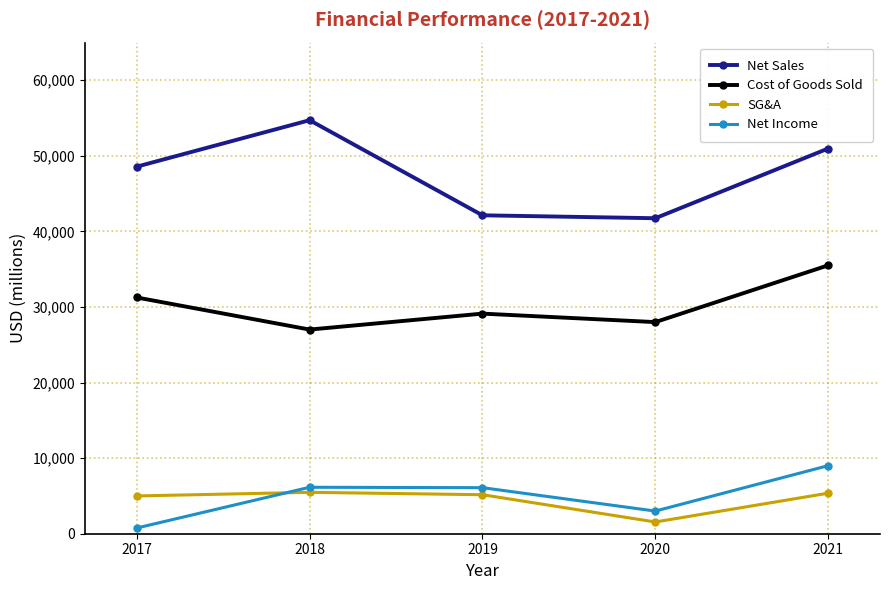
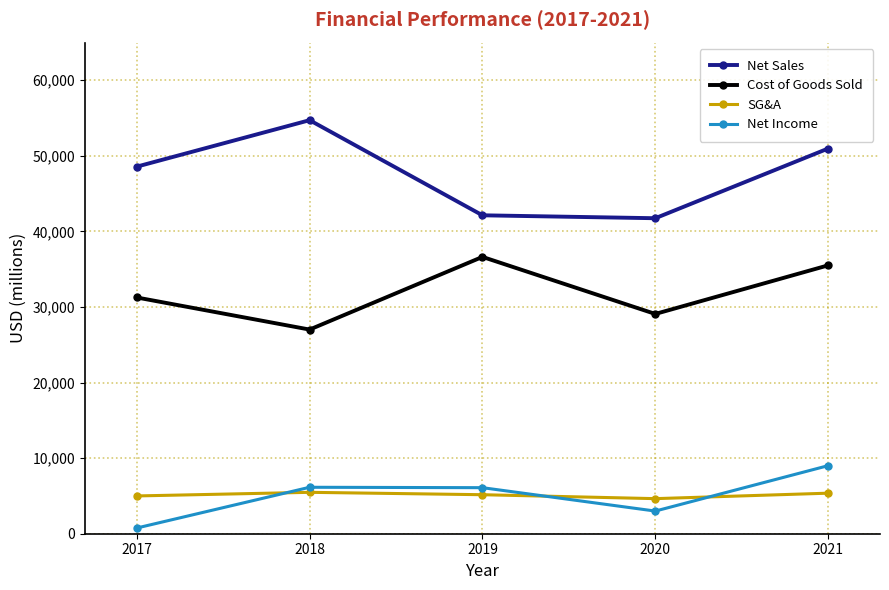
  {
    "Net Sales": {
      "2017": "49,000",
      "2018": "55,000",
      "2019": "42,000",
      "2020": "42,000",
      "2021": "51,000"
    },
    "Cost of Goods Sold": {
      "2017": "31,000",
      "2018": "27,000",
-     "2019": "29,000",
-     "2020": "28,000",
+     "2019": "37,000",
+     "2020": "29,000",
      "2021": "36,000"
    },
    "SG&A": {
      "2017": "5,000",
      "2018": "5,000",
      "2019": "5,000",
-     "2020": "2,000",
+     "2020": "5,000",
      "2021": "5,000"
    },
    "Net Income": {
      "2017": "1,000",
      "2018": "6,000",
      "2019": "6,000",
      "2020": "3,000",
      "2021": "9,000"
    }
  }
